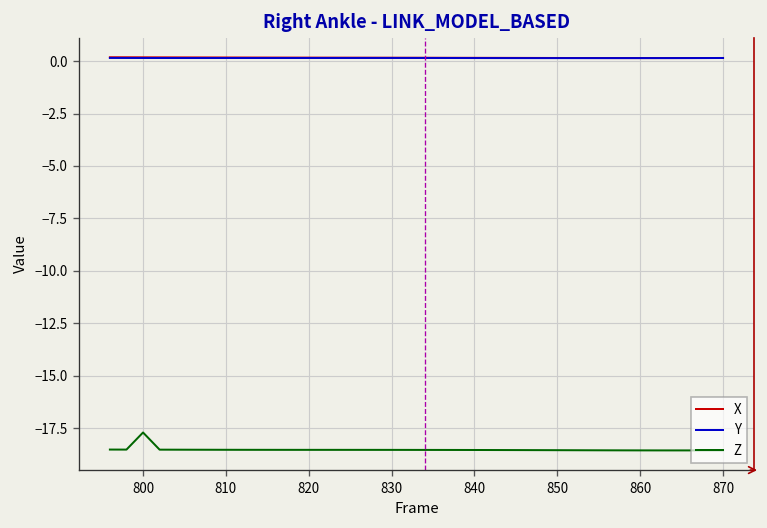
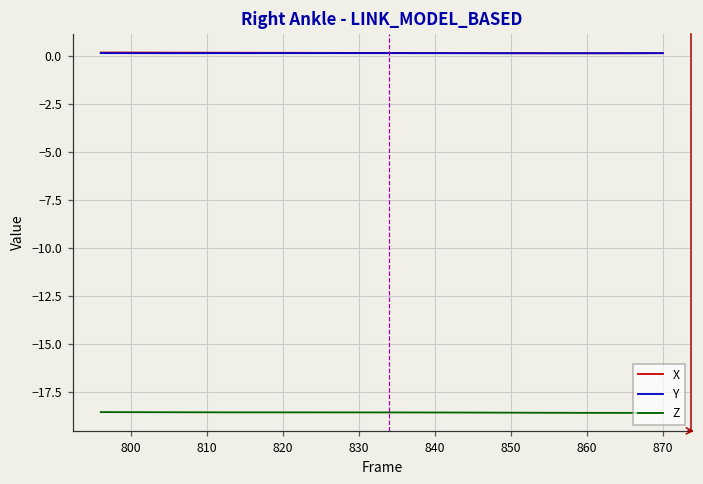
  {
    "Y": {
      "850": 0.1,
      "860": 0.1,
      "870": 0.1
    },
    "Z": {
-     "800": -17.7,
+     "800": -18.5,
      "810": -18.5,
      "820": -18.5,
      "830": -18.5,
      "840": -18.5,
      "850": -18.5,
      "860": -18.6
    }
  }
